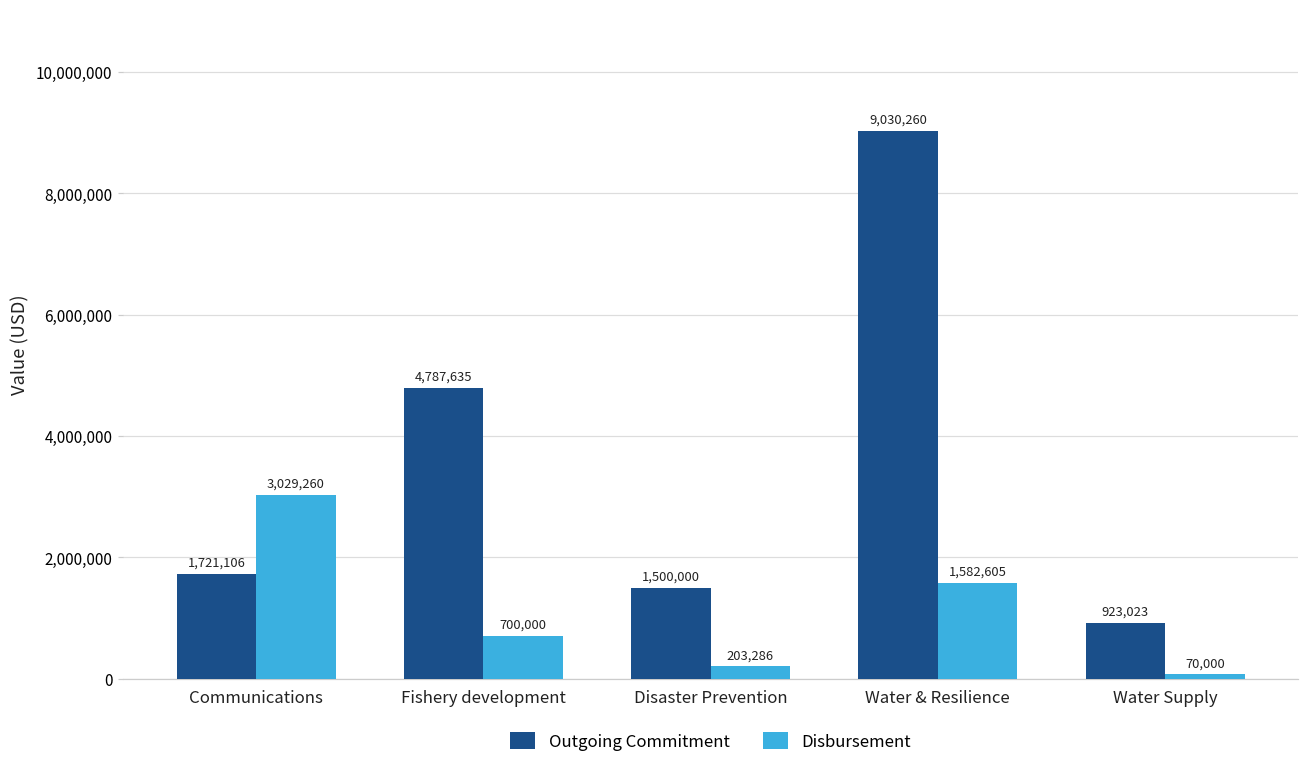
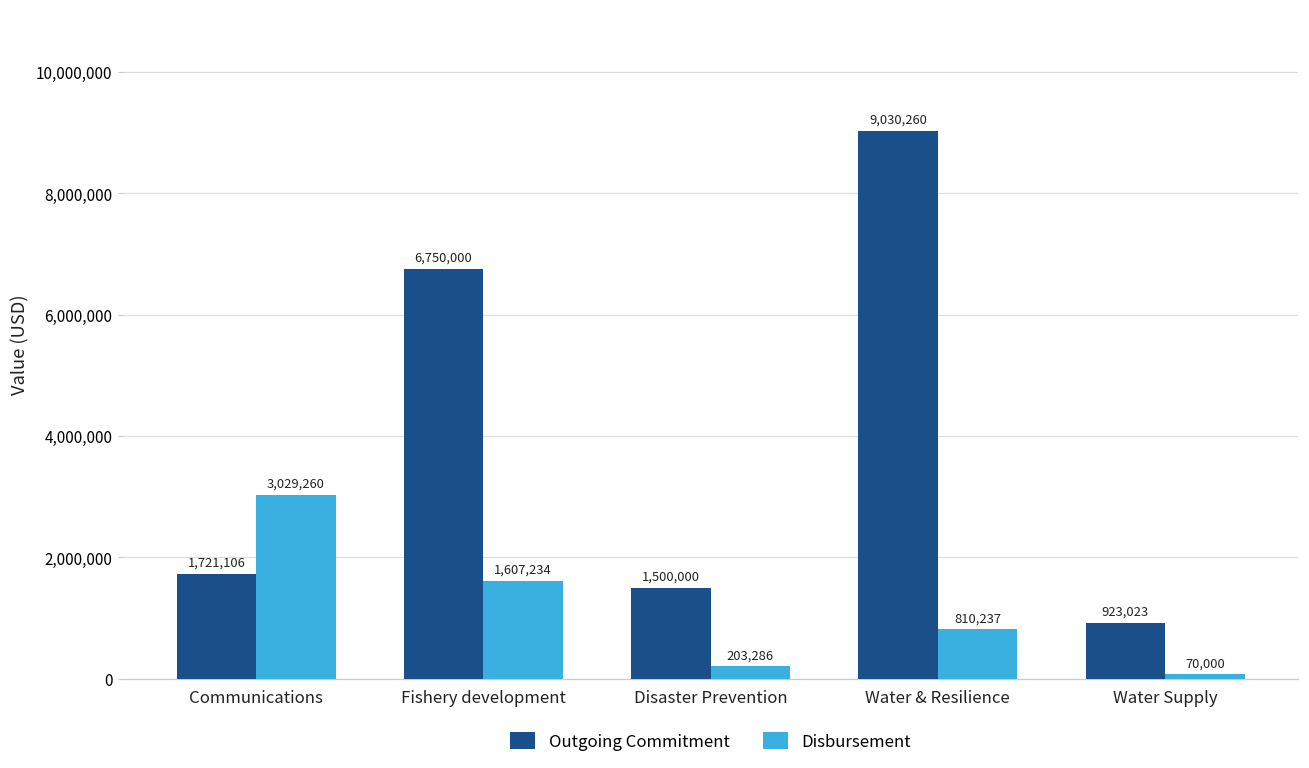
  {
    "Outgoing Commitment": {
      "Communications": "1,721,106",
-     "Fishery development": "4,787,635",
+     "Fishery development": "6,750,000",
      "Disaster Prevention": "1,500,000",
      "Water & Resilience": "9,030,260",
      "Water Supply": "923,023"
    },
    "Disbursement": {
      "Communications": "3,029,260",
-     "Fishery development": "700,000",
+     "Fishery development": "1,607,234",
      "Disaster Prevention": "203,286",
-     "Water & Resilience": "1,582,605",
+     "Water & Resilience": "810,237",
      "Water Supply": "70,000"
    }
  }
